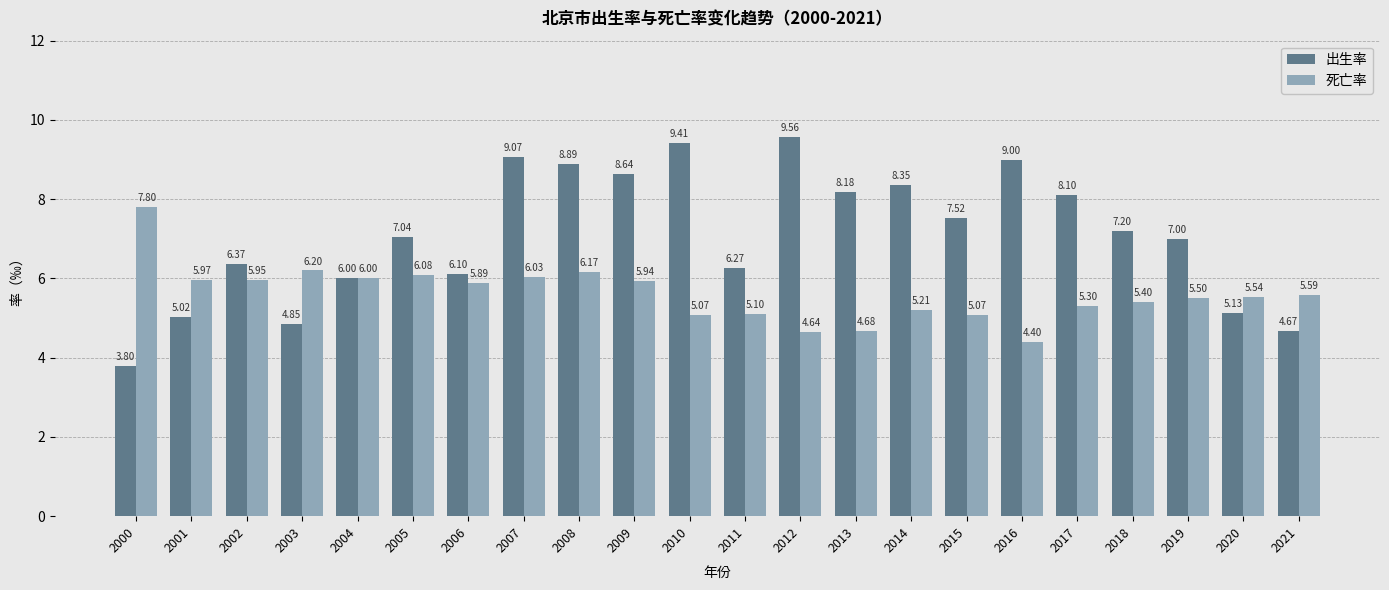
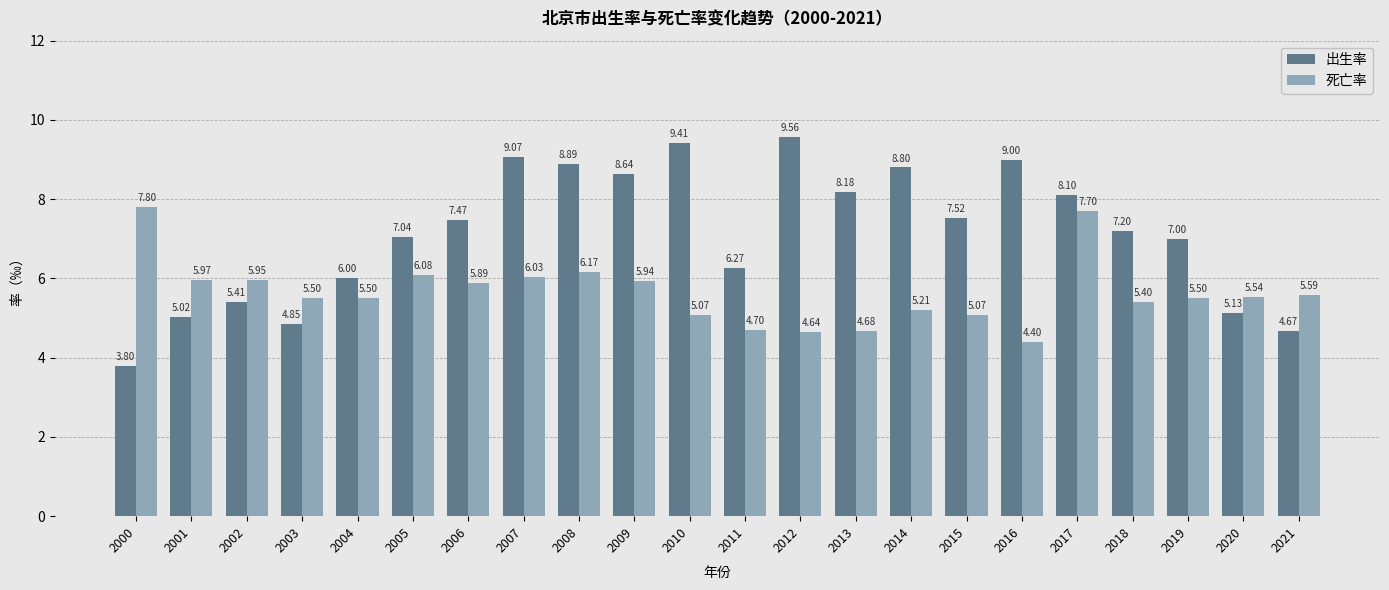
  {
    "出生率": {
      "2000": 3.80,
      "2001": 5.02,
-     "2002": 6.37,
+     "2002": 5.41,
      "2003": 4.85,
      "2004": 6.00,
      "2005": 7.04,
-     "2006": 6.10,
+     "2006": 7.47,
      "2007": 9.07,
      "2008": 8.89,
      "2009": 8.64,
      "2010": 9.41,
      "2011": 6.27,
      "2012": 9.56,
      "2013": 8.18,
-     "2014": 8.35,
+     "2014": 8.80,
      "2015": 7.52,
      "2016": 9.00,
      "2017": 8.10,
      "2018": 7.20,
      "2019": 7.00,
      "2020": 5.13,
      "2021": 4.67
    },
    "死亡率": {
      "2000": 7.80,
      "2001": 5.97,
      "2002": 5.95,
-     "2003": 6.20,
-     "2004": 6.00,
+     "2003": 5.50,
+     "2004": 5.50,
      "2005": 6.08,
      "2006": 5.89,
      "2007": 6.03,
      "2008": 6.17,
      "2009": 5.94,
      "2010": 5.07,
-     "2011": 5.10,
+     "2011": 4.70,
      "2012": 4.64,
      "2013": 4.68,
      "2014": 5.21,
      "2015": 5.07,
      "2016": 4.40,
-     "2017": 5.30,
+     "2017": 7.70,
      "2018": 5.40,
      "2019": 5.50,
      "2020": 5.54,
      "2021": 5.59
    }
  }
